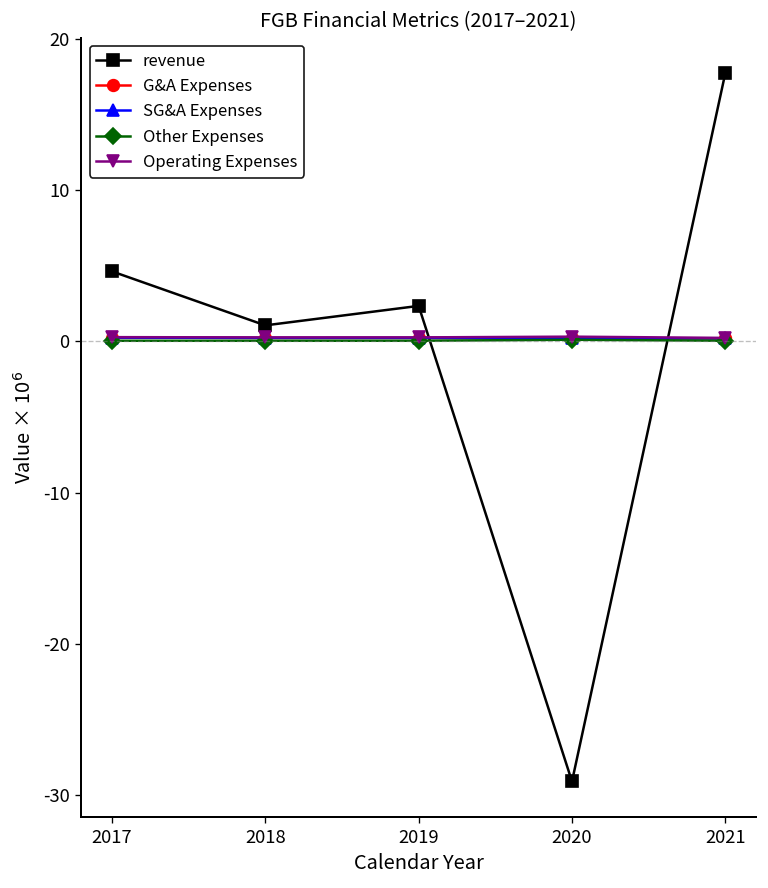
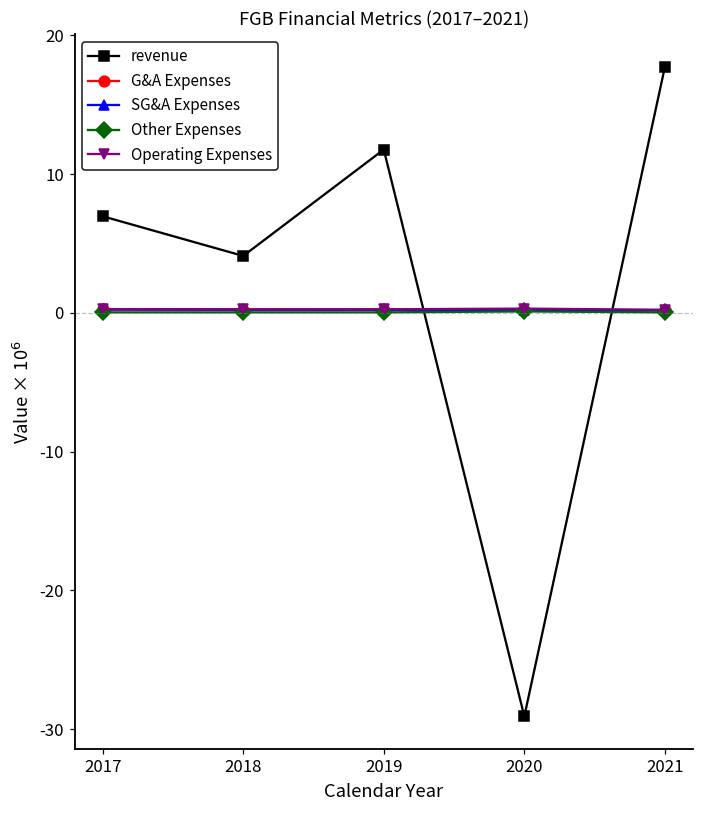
  {
    "revenue": {
-     "2017": 4.6,
-     "2018": 1.0,
-     "2019": 2.3,
+     "2017": 7.0,
+     "2018": 4.1,
+     "2019": 11.8,
      "2020": -29.1,
      "2021": 17.7
    },
    "Other Expenses": {
      "2017": 0.0
    }
  }
